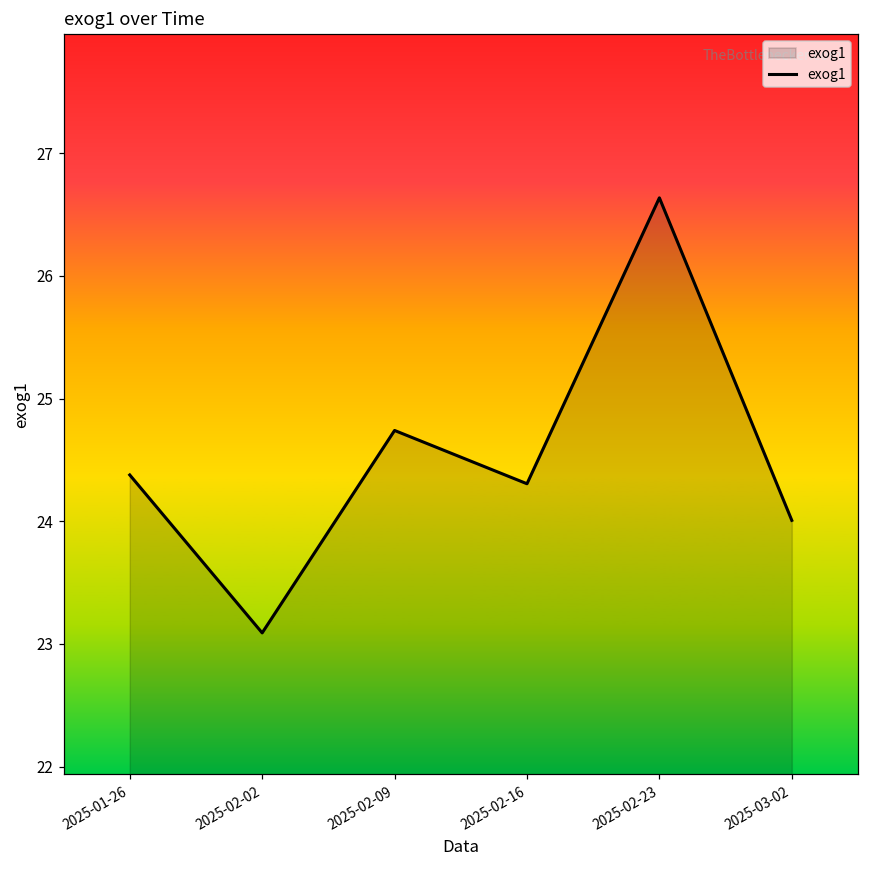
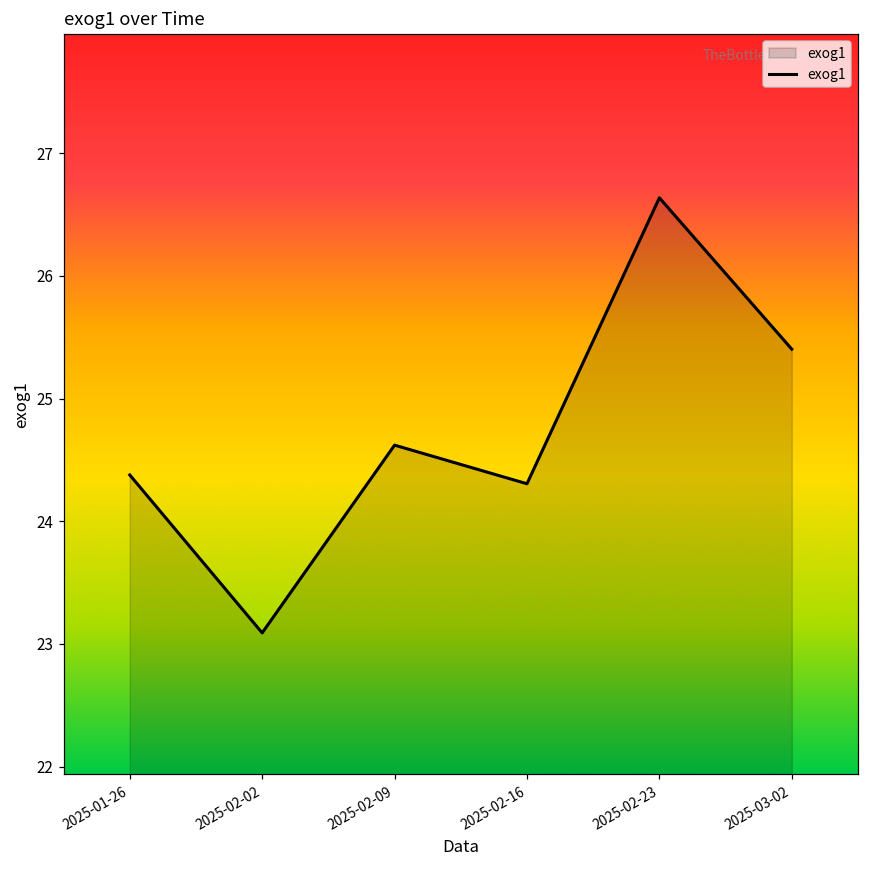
  {
    "2025-01-26": 24.38,
    "2025-02-02": 23.09,
-   "2025-02-09": 24.74,
+   "2025-02-09": 24.62,
    "2025-02-16": 24.31,
    "2025-02-23": 26.64,
-   "2025-03-02": 24.01
+   "2025-03-02": 25.40
  }
